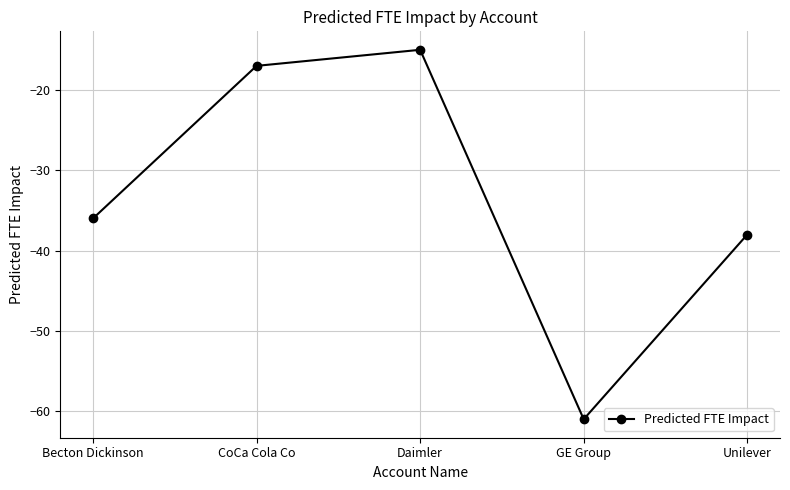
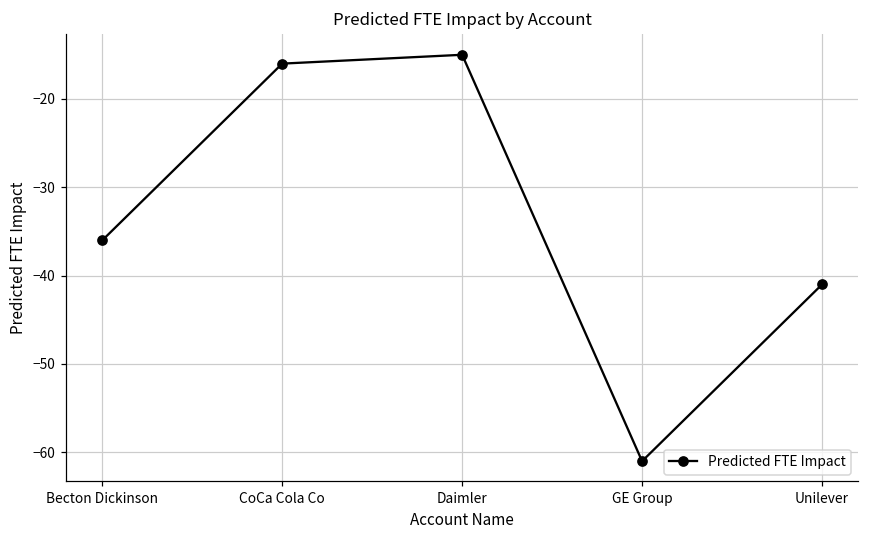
  {
    "Becton Dickinson": -36,
-   "CoCa Cola Co": -17,
+   "CoCa Cola Co": -16,
    "Daimler": -15,
    "GE Group": -61,
-   "Unilever": -38
+   "Unilever": -41
  }
